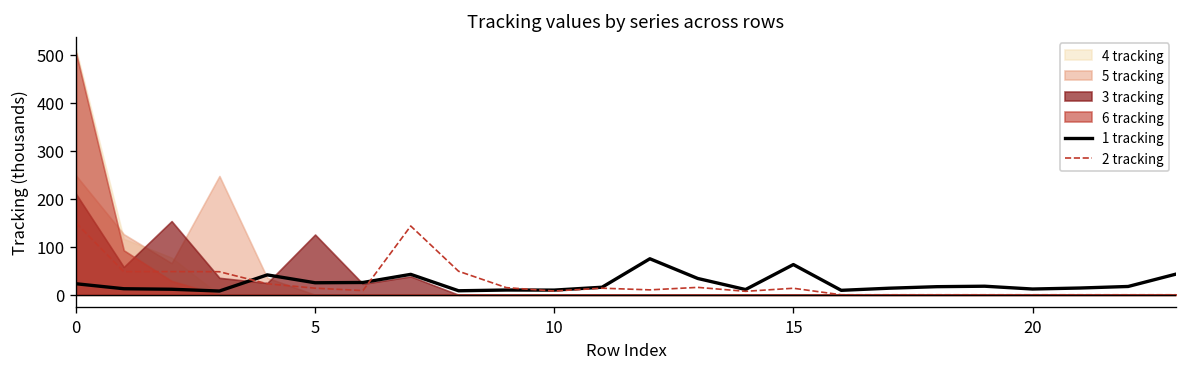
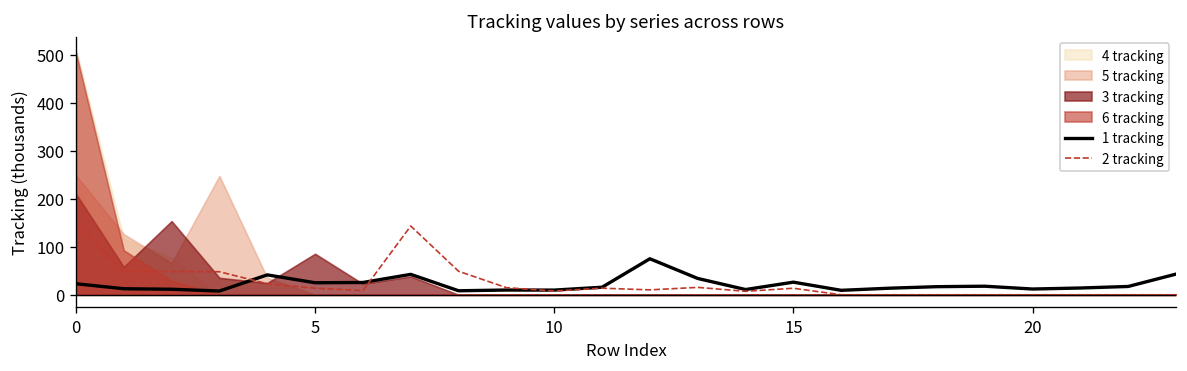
  {
    "1 tracking": {
      "0": 20,
      "5": 30,
-     "15": 60,
+     "15": 30,
      "20": 10
    },
    "4 tracking": {
      "0": 510
    },
    "5 tracking": {
      "0": 250
    },
    "3 tracking": {
      "0": 210,
-     "5": 130
+     "5": 90
    }
  }
